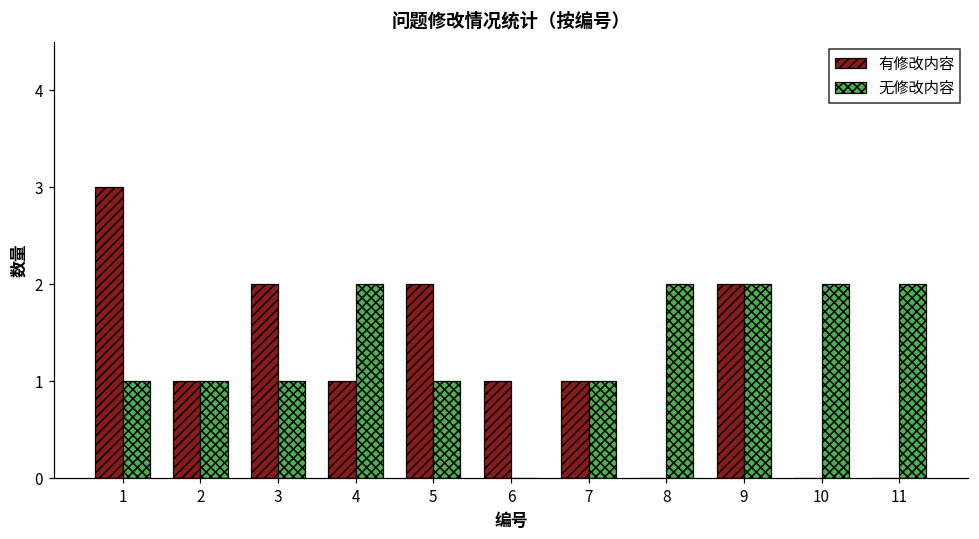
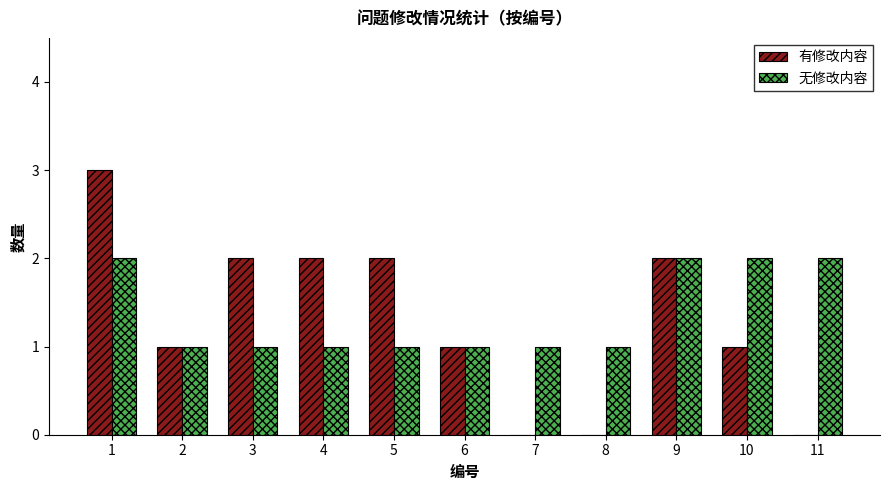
  {
    "有修改内容": {
      "1": 3,
      "2": 1,
      "3": 2,
-     "4": 1,
+     "4": 2,
      "5": 2,
      "6": 1,
-     "7": 1,
+     "7": 0,
      "8": 0,
      "9": 2,
-     "10": 0,
+     "10": 1,
      "11": 0
    },
    "无修改内容": {
-     "1": 1,
+     "1": 2,
      "2": 1,
      "3": 1,
-     "4": 2,
+     "4": 1,
      "5": 1,
-     "6": 0,
+     "6": 1,
      "7": 1,
-     "8": 2,
+     "8": 1,
      "9": 2,
      "10": 2,
      "11": 2
    }
  }
